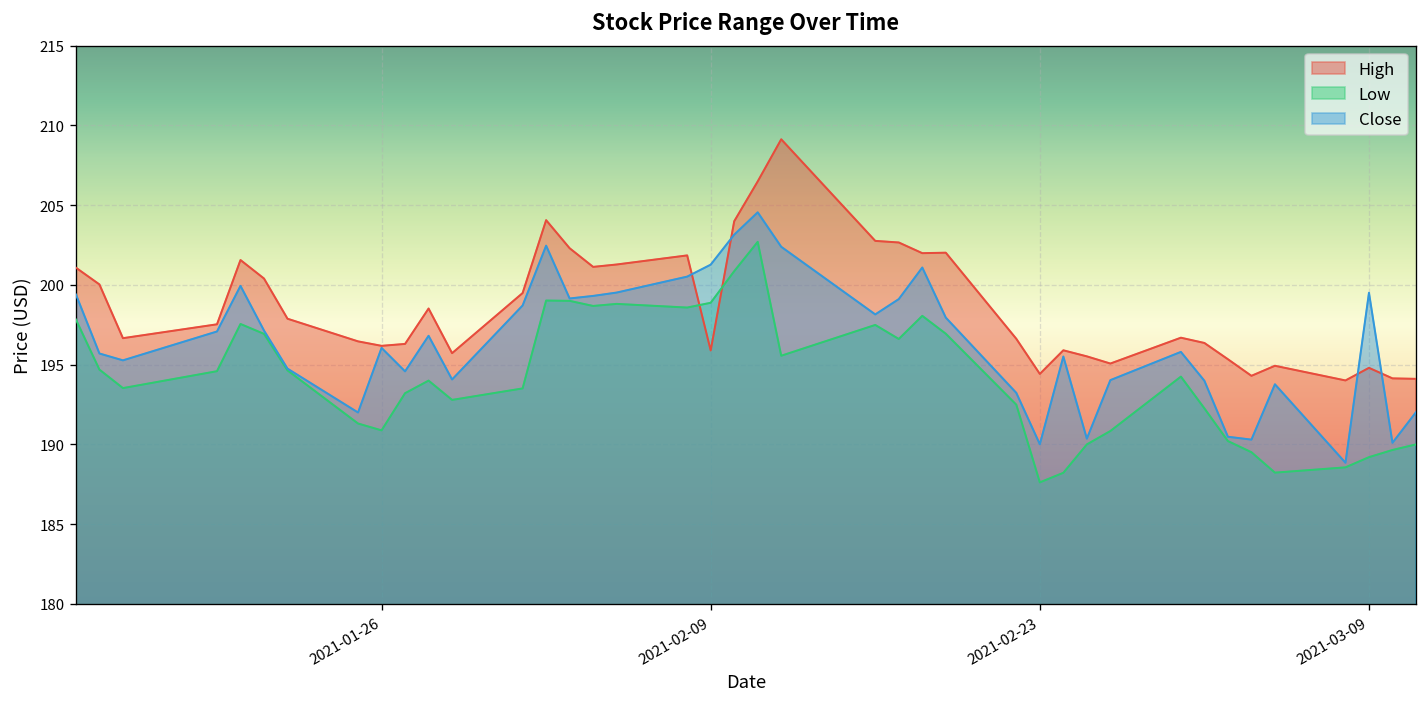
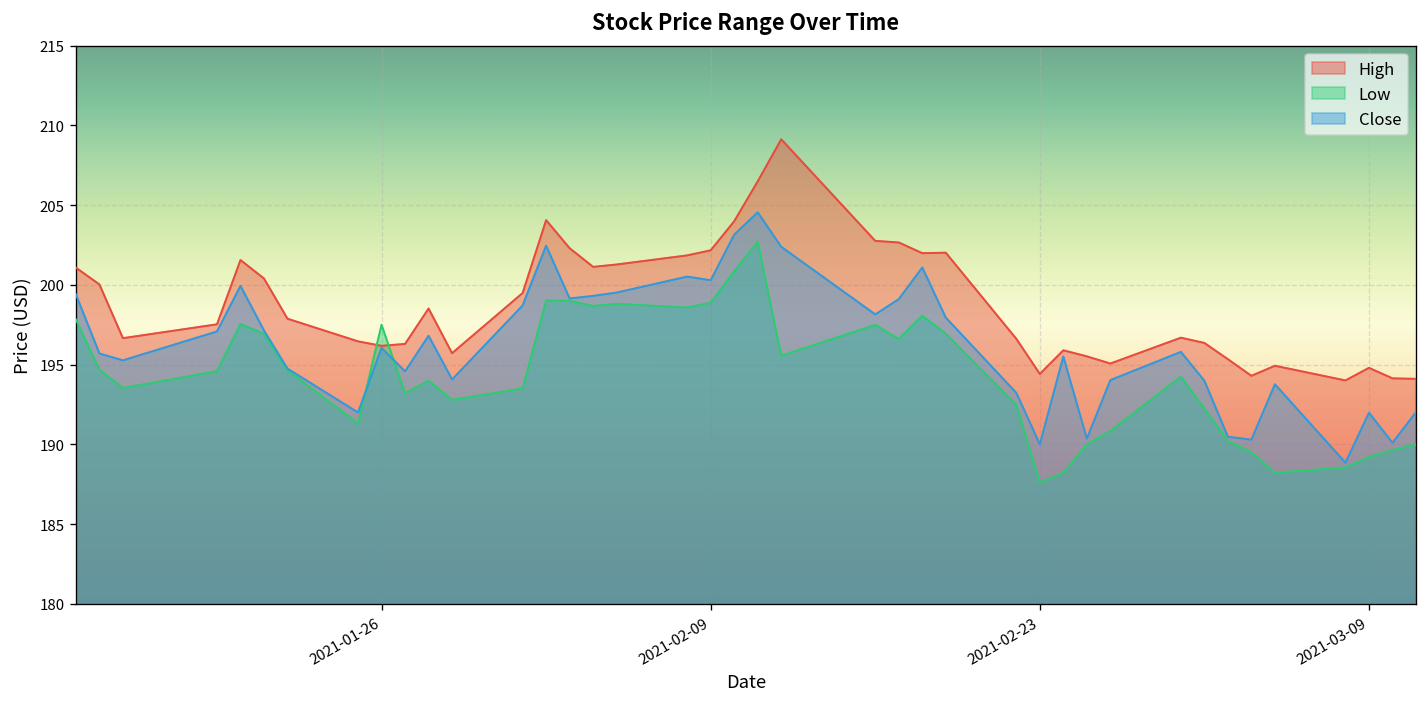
  {
    "High": {
-     "2021-02-09": 195.9,
+     "2021-02-09": 202.2,
      "2021-02-23": 194.4,
      "2021-03-09": 194.8
    },
    "Low": {
-     "2021-01-26": 190.9,
+     "2021-01-26": 197.5,
      "2021-02-09": 198.9,
      "2021-02-23": 187.6,
      "2021-03-09": 189.2
    },
    "Close": {
-     "2021-02-09": 201.3,
+     "2021-02-09": 200.3,
      "2021-02-23": 190.0,
-     "2021-03-09": 199.5
+     "2021-03-09": 192.0
    }
  }
